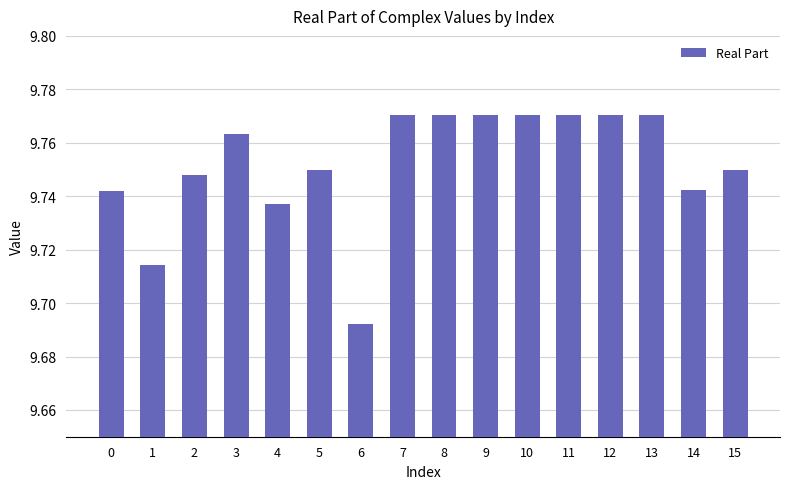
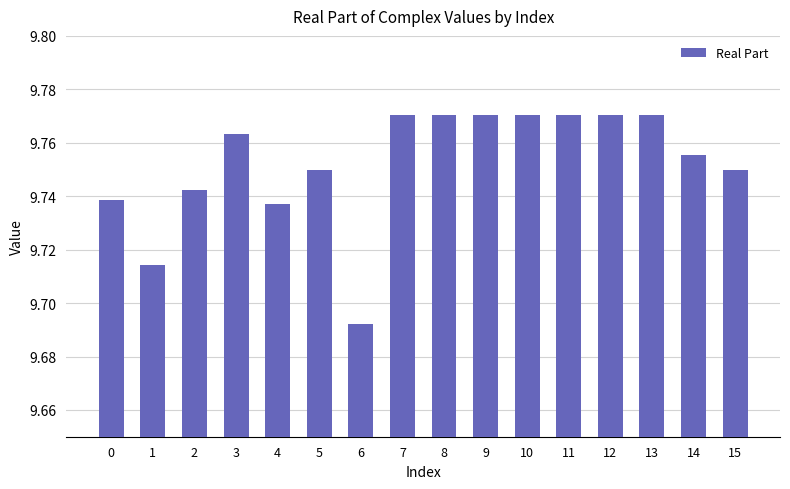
  {
-   "0": 9.742,
+   "0": 9.738,
    "1": 9.714,
-   "2": 9.748,
+   "2": 9.742,
    "3": 9.763,
    "4": 9.737,
    "5": 9.750,
    "6": 9.692,
    "7": 9.770,
    "8": 9.770,
    "9": 9.770,
    "10": 9.770,
    "11": 9.770,
    "12": 9.770,
    "13": 9.770,
-   "14": 9.742,
+   "14": 9.755,
    "15": 9.750
  }
